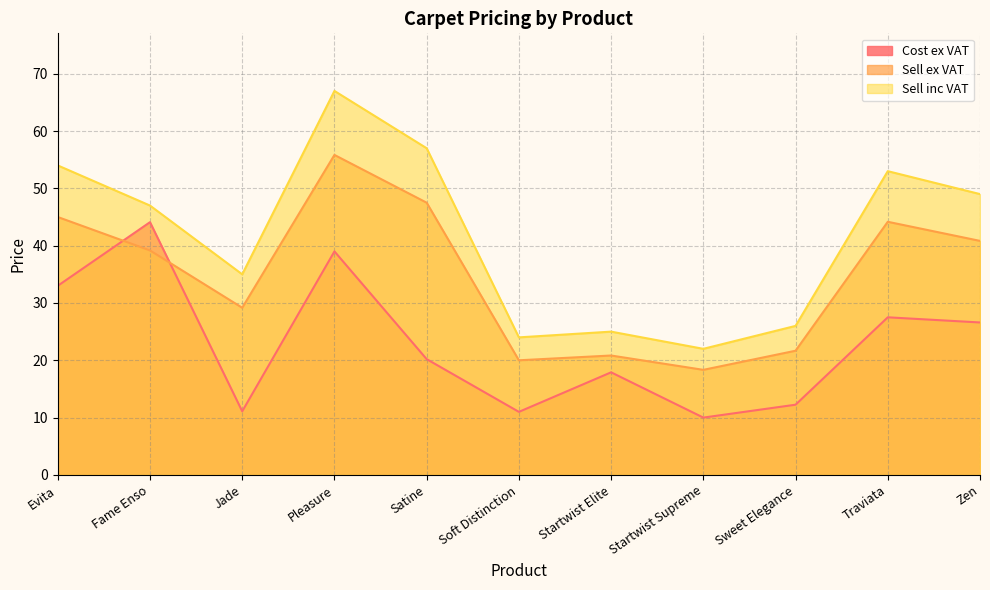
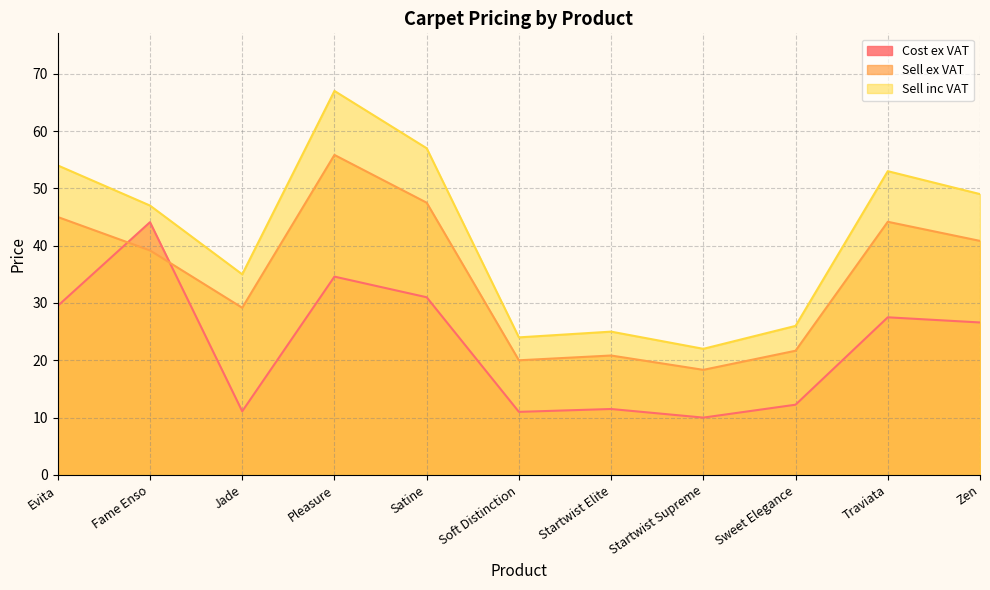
  {
    "Cost ex VAT": {
-     "Evita": 33,
+     "Evita": 30,
      "Fame Enso": 44,
      "Jade": 11,
-     "Pleasure": 39,
-     "Satine": 20,
+     "Pleasure": 35,
+     "Satine": 31,
      "Soft Distinction": 11,
-     "Startwist Elite": 18,
+     "Startwist Elite": 12,
      "Startwist Supreme": 10,
      "Sweet Elegance": 12,
      "Traviata": 28,
      "Zen": 27
    }
  }
